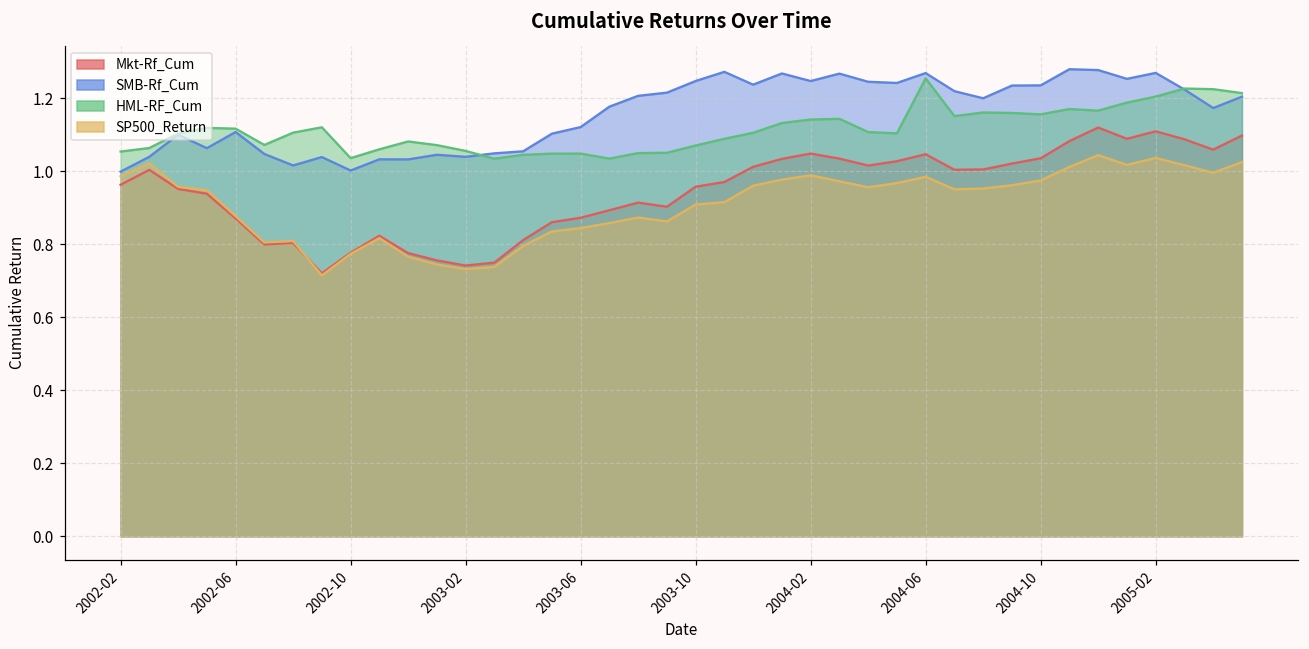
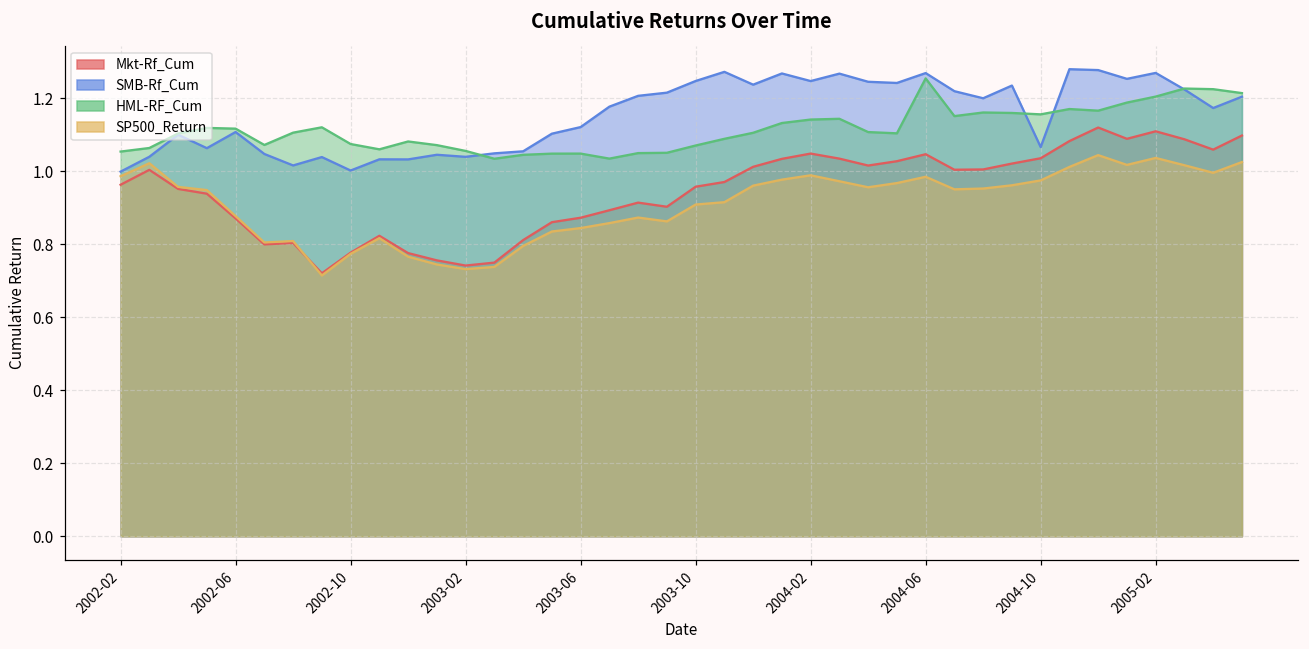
  {
    "SMB-Rf_Cum": {
      "2002-02": 1.00,
      "2002-06": 1.11,
      "2002-10": 1.00,
      "2003-02": 1.04,
      "2003-06": 1.12,
      "2003-10": 1.25,
      "2004-02": 1.25,
      "2004-06": 1.27,
-     "2004-10": 1.24,
+     "2004-10": 1.07,
      "2005-02": 1.27
    },
    "HML-RF_Cum": {
      "2002-02": 1.05,
      "2002-06": 1.12,
-     "2002-10": 1.04,
+     "2002-10": 1.07,
      "2003-02": 1.06,
      "2003-06": 1.05,
      "2003-10": 1.07,
      "2004-02": 1.14,
      "2004-06": 1.25,
      "2004-10": 1.16,
      "2005-02": 1.20
    }
  }
